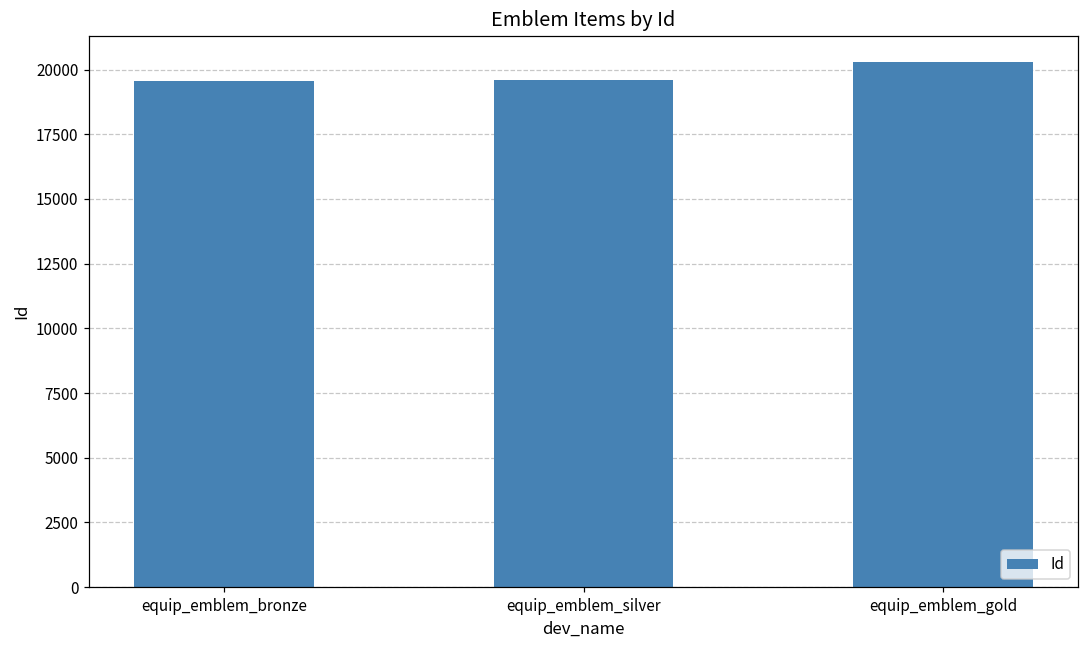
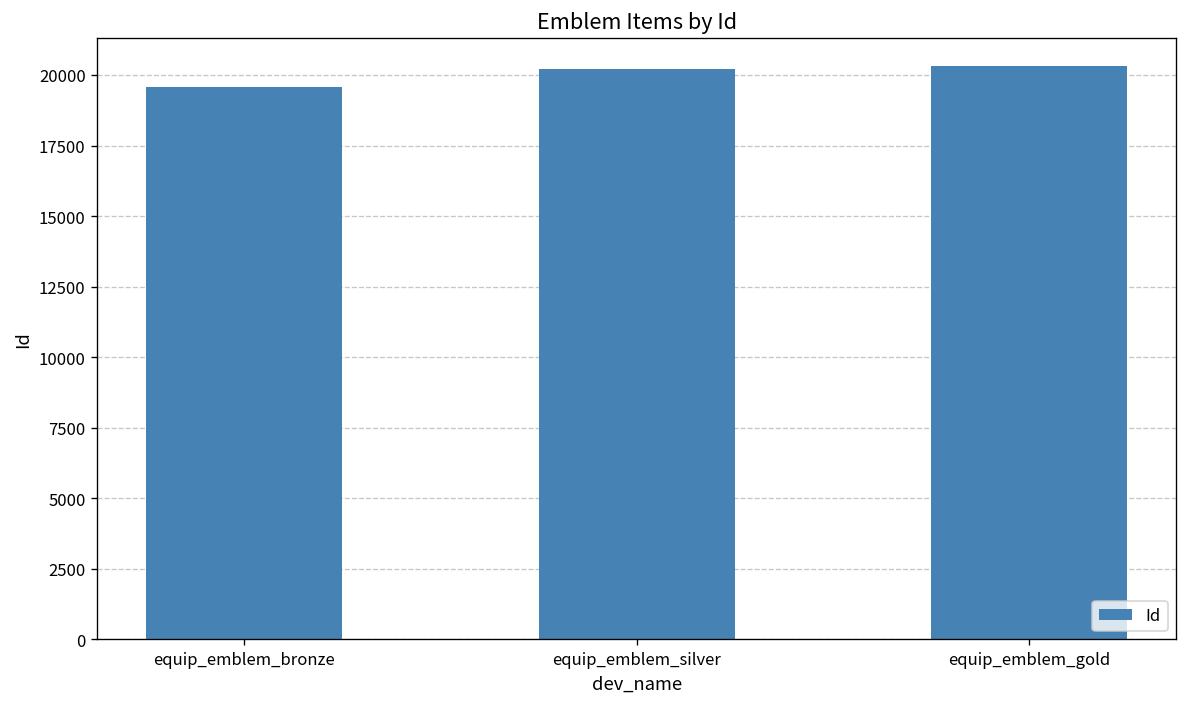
  {
    "equip_emblem_bronze": 19600,
-   "equip_emblem_silver": 19600,
+   "equip_emblem_silver": 20200,
    "equip_emblem_gold": 20300
  }
